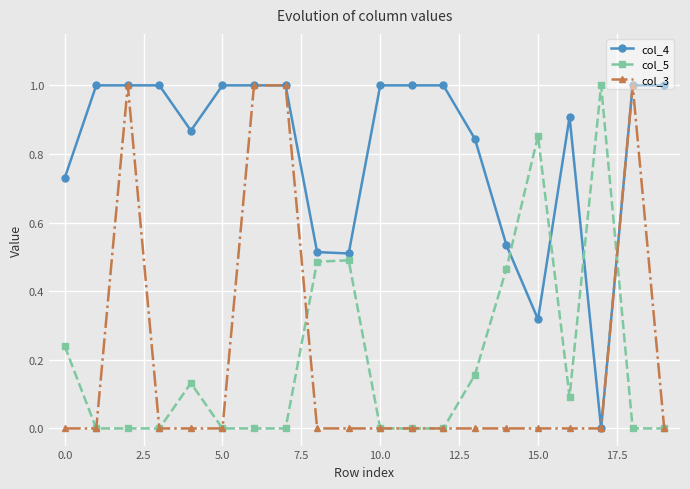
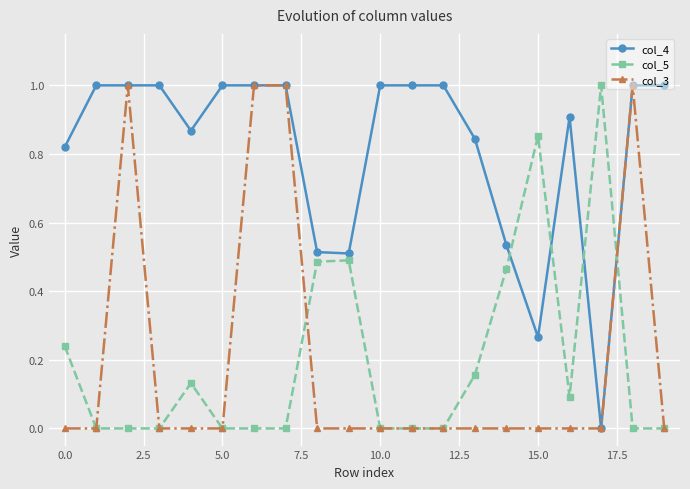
  {
    "col_4": {
-     "0.0": 0.73,
+     "0.0": 0.82,
      "5.0": 1.00,
      "10.0": 1.00,
-     "15.0": 0.32
+     "15.0": 0.27
    },
    "col_5": {
      "0.0": 0.24,
      "15.0": 0.85
    },
    "col_3": {
      "0.0": 0.00,
      "15.0": 0.00
    }
  }
